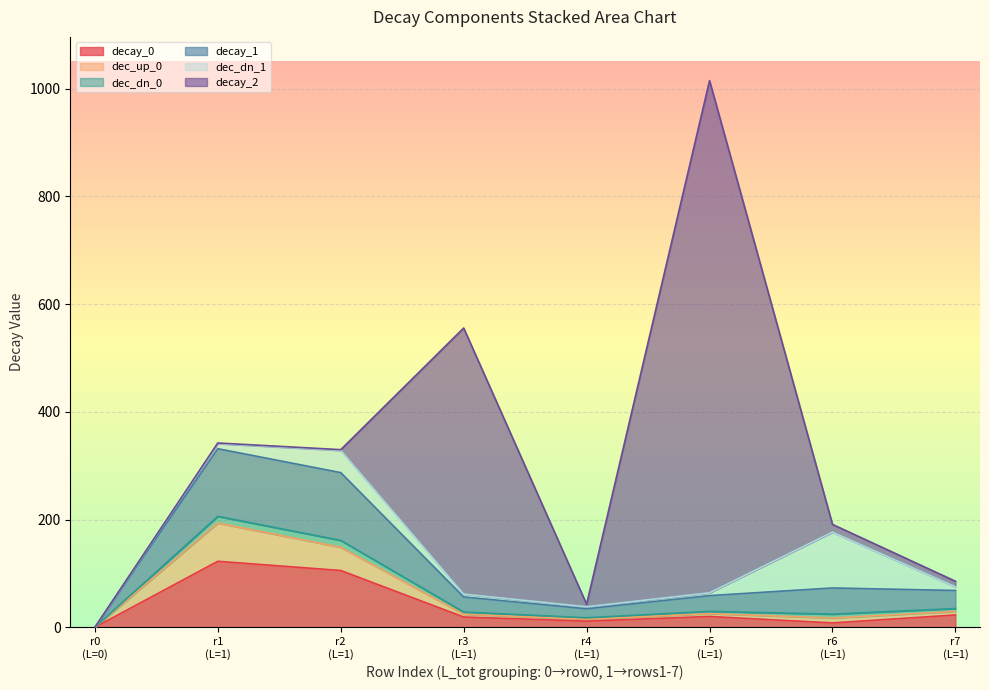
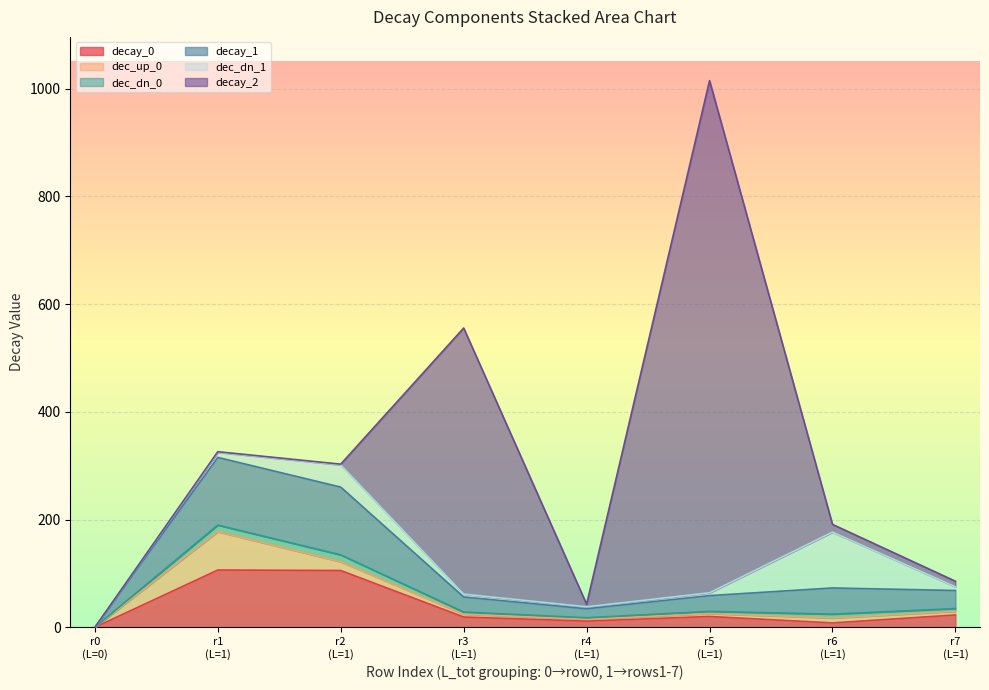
  {
    "decay_0": {
-     "r1 (L=1)": 120,
+     "r1 (L=1)": 110,
      "r2 (L=1)": 110,
      "r3 (L=1)": 20,
      "r5 (L=1)": 20,
      "r6 (L=1)": 10,
      "r7 (L=1)": 20
    },
    "dec_up_0": {
      "r1 (L=1)": 70,
-     "r2 (L=1)": 40,
+     "r2 (L=1)": 20,
      "r6 (L=1)": 10,
      "r7 (L=1)": 10
    },
    "dec_dn_1": {
      "r3 (L=1)": 10,
      "r5 (L=1)": 10,
      "r6 (L=1)": 100,
      "r7 (L=1)": 10
    }
  }
